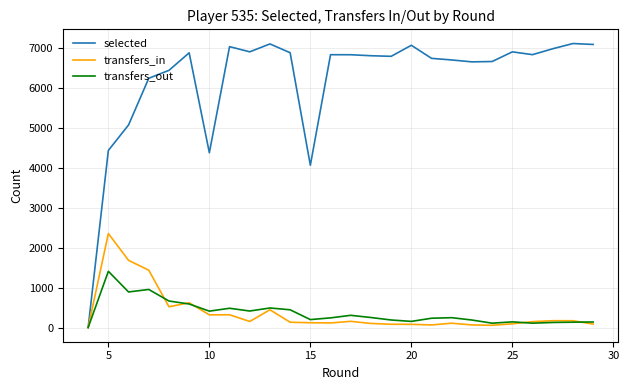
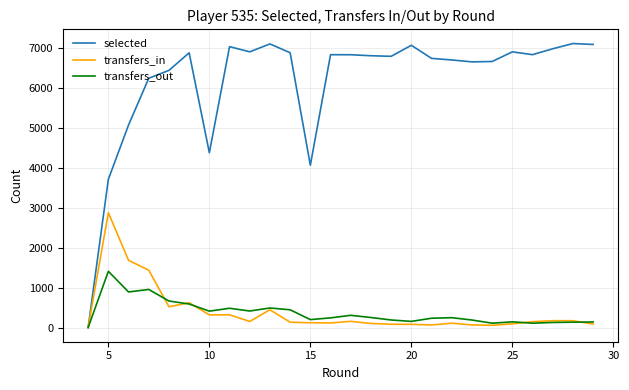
  {
    "selected": {
-     "5": 4400,
+     "5": 3700,
      "10": 4400,
      "15": 4100,
      "20": 7100,
      "25": 6900
    },
    "transfers_in": {
-     "5": 2400,
+     "5": 2900,
      "10": 300,
      "15": 100,
      "20": 100
    },
    "transfers_out": {
      "5": 1400,
      "10": 400,
      "15": 200,
      "20": 200
    }
  }
